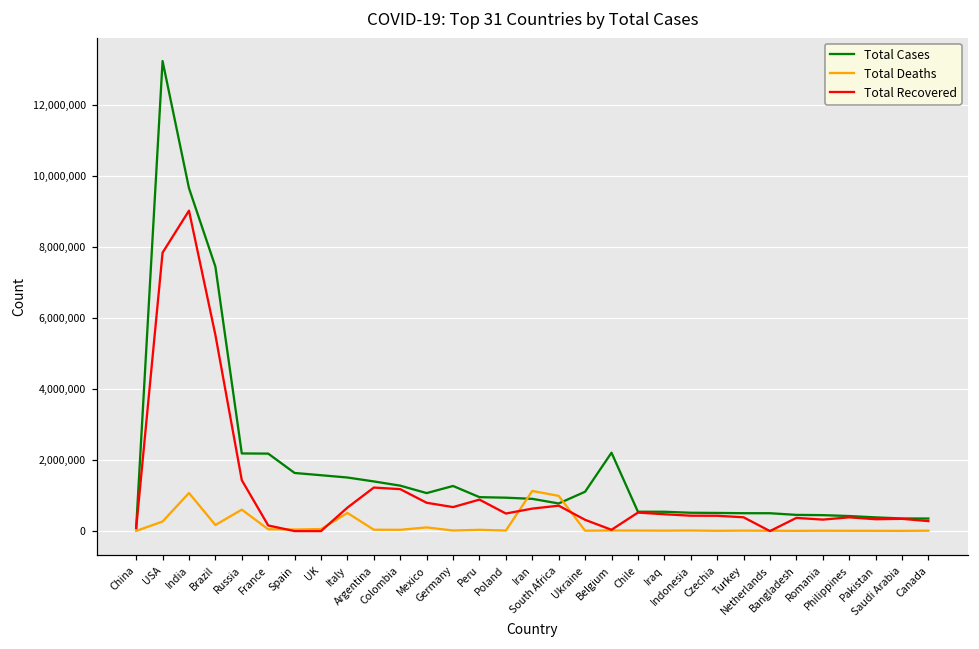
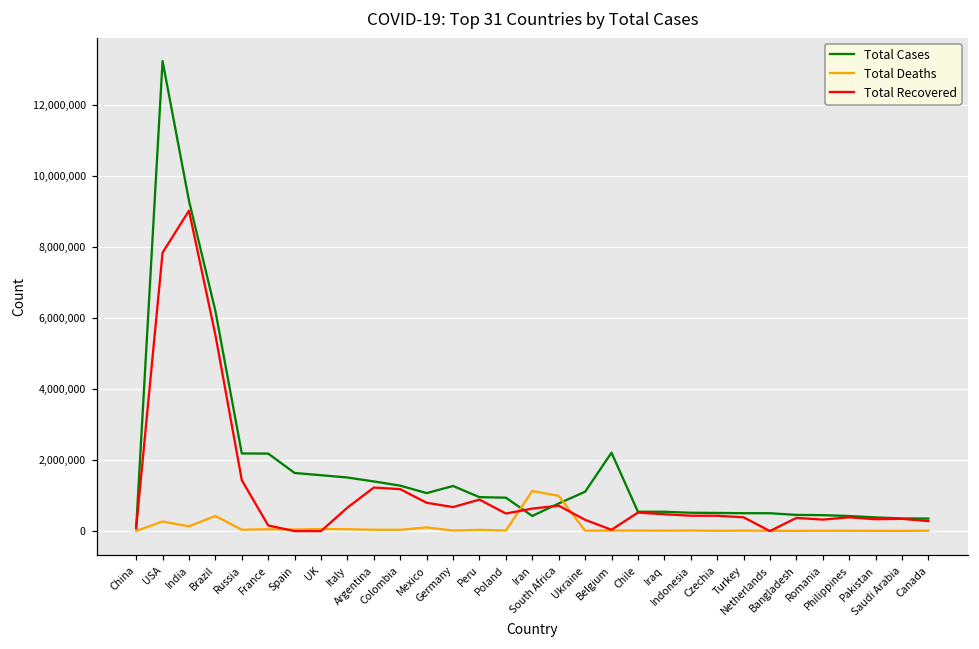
  {
    "Total Cases": {
      "USA": "13,200,000",
-     "India": "9,700,000",
-     "Brazil": "7,500,000",
+     "India": "9,300,000",
+     "Brazil": "6,200,000",
      "Russia": "2,200,000",
      "France": "2,200,000",
      "Spain": "1,600,000",
      "UK": "1,600,000",
      "Italy": "1,500,000",
      "Argentina": "1,400,000",
      "Colombia": "1,300,000",
      "Mexico": "1,100,000",
      "Germany": "1,300,000",
      "Poland": "900,000",
-     "Iran": "900,000",
+     "Iran": "400,000",
      "Ukraine": "1,100,000",
      "Belgium": "2,200,000",
      "Indonesia": "500,000",
      "Czechia": "500,000",
      "Turkey": "500,000",
      "Netherlands": "500,000",
      "Bangladesh": "500,000",
      "Romania": "400,000"
    },
    "Total Deaths": {
      "USA": "300,000",
-     "India": "1,100,000",
-     "Brazil": "200,000",
-     "Russia": "600,000",
+     "India": "100,000",
+     "Brazil": "400,000",
+     "Russia": "0",
      "France": "100,000",
-     "Italy": "500,000",
+     "Italy": "100,000",
      "Argentina": "0",
      "Colombia": "0",
      "Mexico": "100,000",
      "Germany": "0",
      "Peru": "0",
      "Poland": "0",
      "Iran": "1,100,000",
      "South Africa": "1,000,000",
      "Ukraine": "0",
      "Chile": "0",
      "Iraq": "0",
      "Indonesia": "0",
      "Czechia": "0",
      "Turkey": "0",
      "Bangladesh": "0",
      "Romania": "0",
      "Philippines": "0",
      "Pakistan": "0",
      "Saudi Arabia": "0",
      "Canada": "0"
    },
    "Total Recovered": {
      "USA": "7,800,000",
      "India": "9,000,000",
      "Brazil": "5,500,000",
      "Russia": "1,400,000",
      "France": "200,000",
      "Italy": "700,000",
      "Argentina": "1,200,000",
      "Colombia": "1,200,000",
      "Mexico": "800,000",
      "Germany": "700,000",
      "Poland": "500,000",
      "Iran": "600,000",
      "Ukraine": "300,000",
      "Indonesia": "400,000",
      "Czechia": "400,000",
      "Turkey": "400,000",
      "Bangladesh": "400,000",
      "Romania": "300,000"
    }
  }
